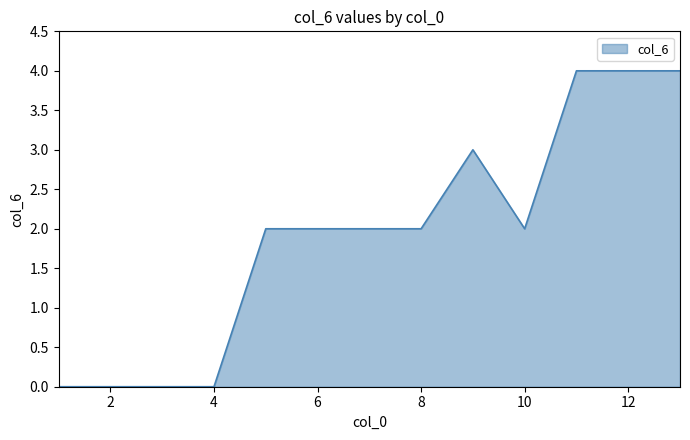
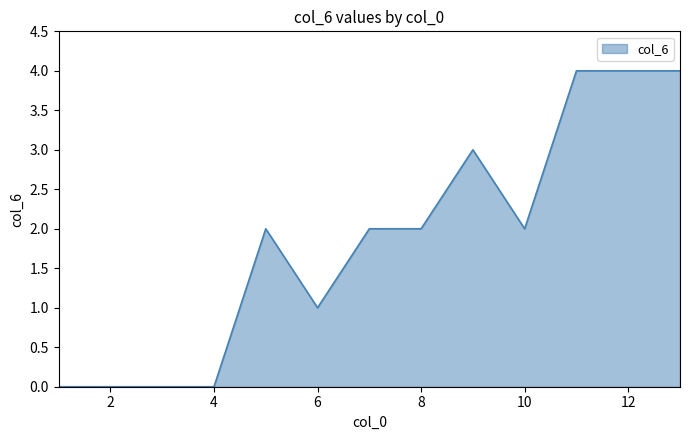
  {
    "2": 0,
    "4": 0,
-   "6": 2,
+   "6": 1,
    "8": 2,
    "10": 2,
    "12": 4
  }
